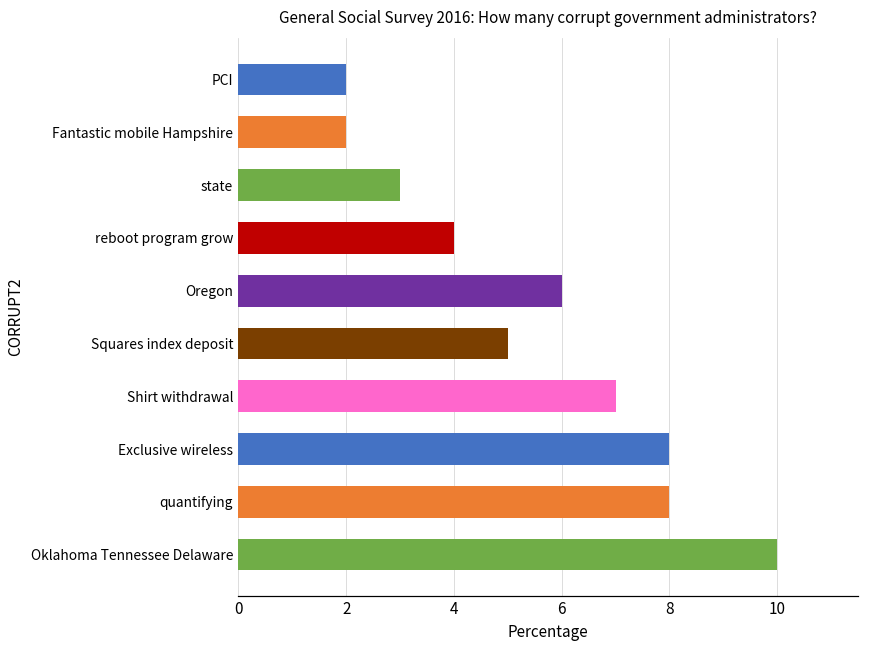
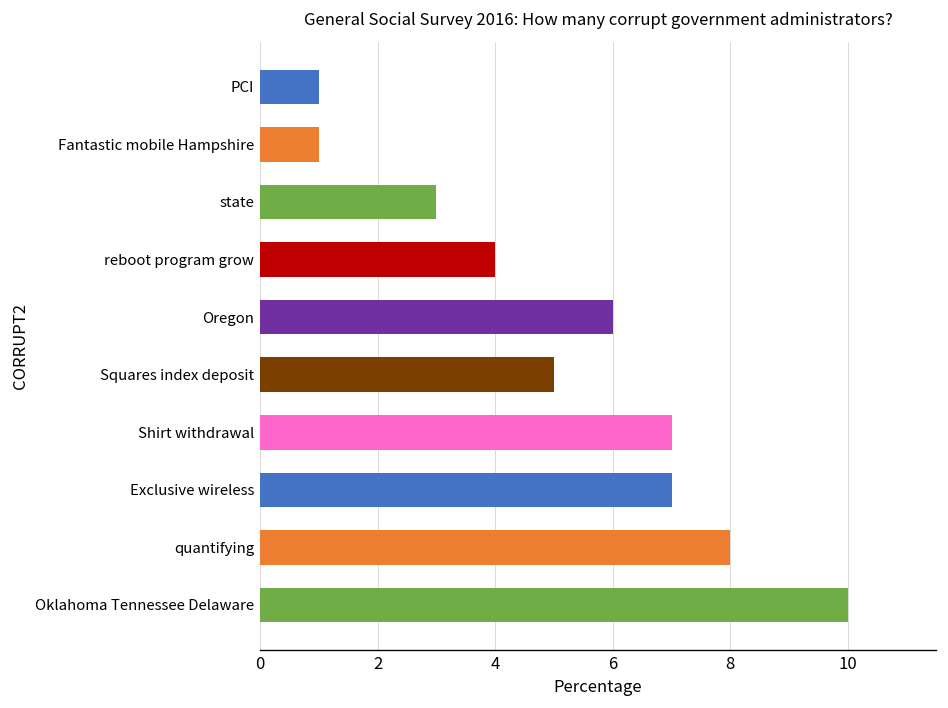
  {
-   "PCI": 2,
-   "Fantastic mobile Hampshire": 2,
+   "PCI": 1,
+   "Fantastic mobile Hampshire": 1,
    "state": 3,
    "reboot program grow": 4,
    "Oregon": 6,
    "Squares index deposit": 5,
    "Shirt withdrawal": 7,
-   "Exclusive wireless": 8,
+   "Exclusive wireless": 7,
    "quantifying": 8,
    "Oklahoma Tennessee Delaware": 10
  }
